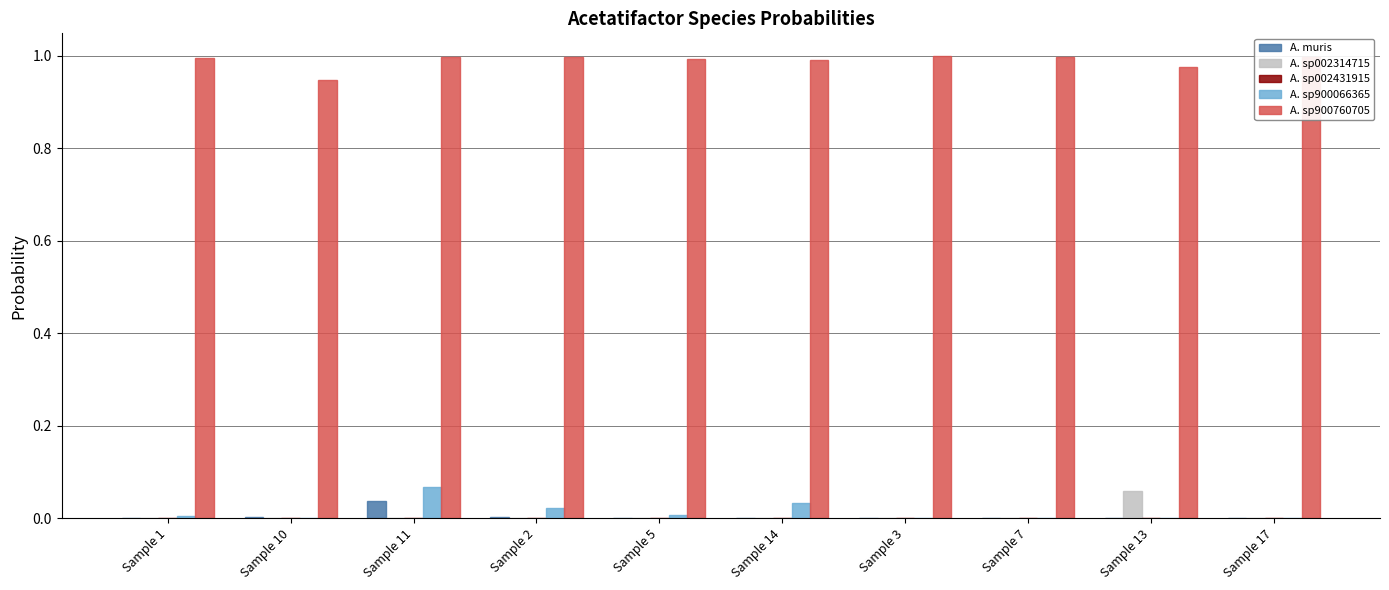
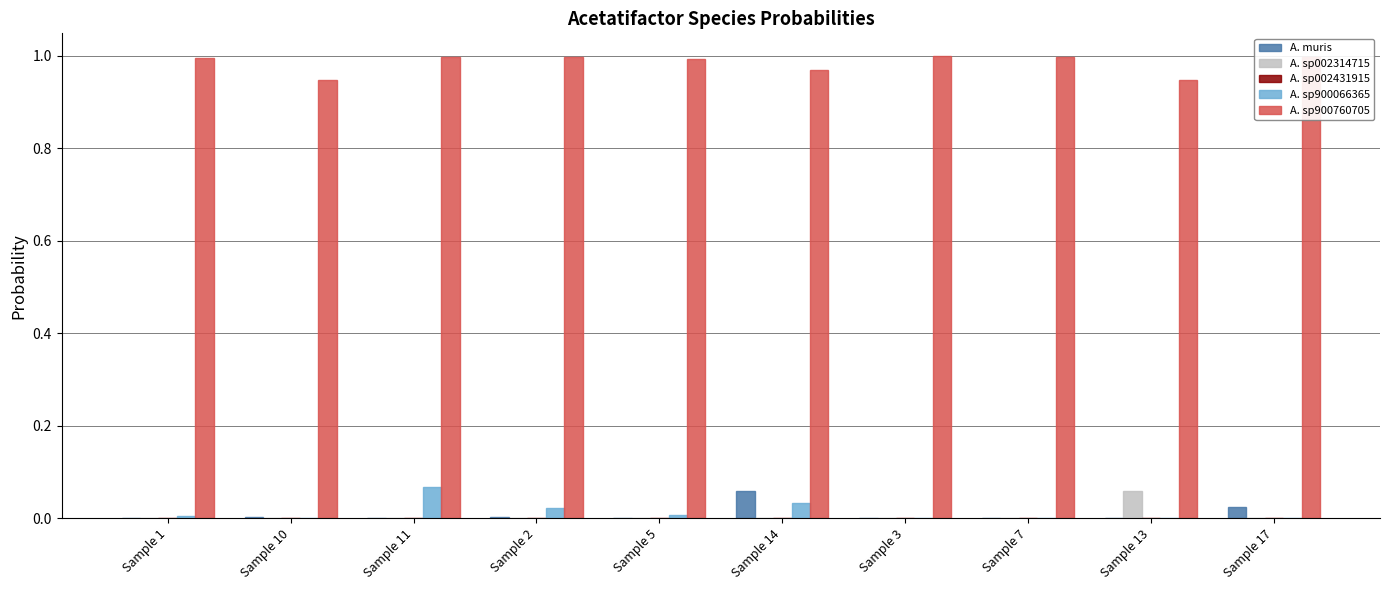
  {
    "A. muris": {
-     "Sample 11": 0.04,
-     "Sample 14": 0.00,
-     "Sample 17": 0.00
+     "Sample 11": 0.00,
+     "Sample 14": 0.06,
+     "Sample 17": 0.02
    },
    "A. sp002314715": {
      "Sample 13": 0.06
    },
    "A. sp900066365": {
      "Sample 11": 0.07,
      "Sample 2": 0.02,
      "Sample 5": 0.01,
      "Sample 14": 0.03
    },
    "A. sp900760705": {
      "Sample 1": 1.00,
      "Sample 10": 0.95,
      "Sample 11": 1.00,
      "Sample 2": 1.00,
      "Sample 5": 0.99,
-     "Sample 14": 0.99,
+     "Sample 14": 0.97,
      "Sample 3": 1.00,
      "Sample 7": 1.00,
-     "Sample 13": 0.98
+     "Sample 13": 0.95
    }
  }
